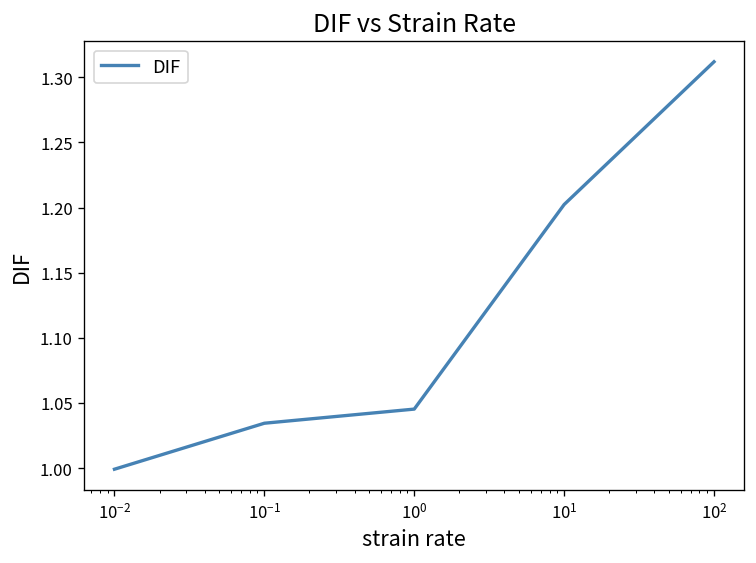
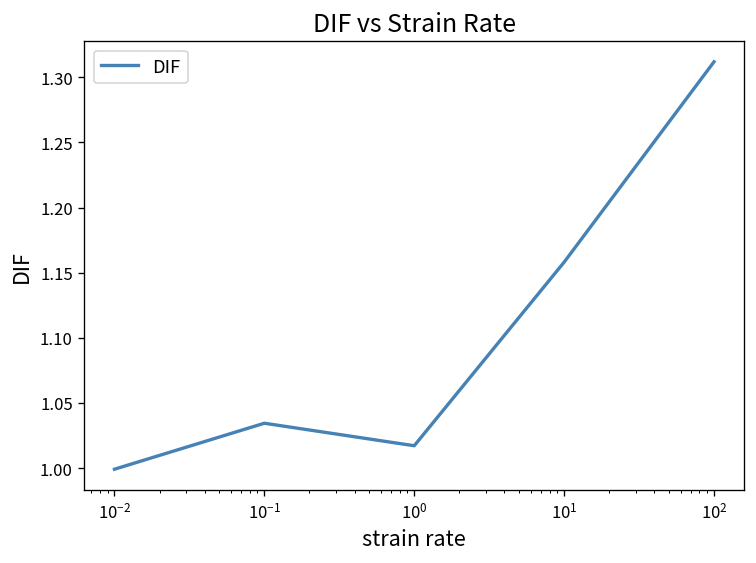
  {
    "10^-2": 0.999,
    "10^-1": 1.034,
-   "10^0": 1.045,
-   "10^1": 1.202,
+   "10^0": 1.017,
+   "10^1": 1.158,
    "10^2": 1.312
  }
